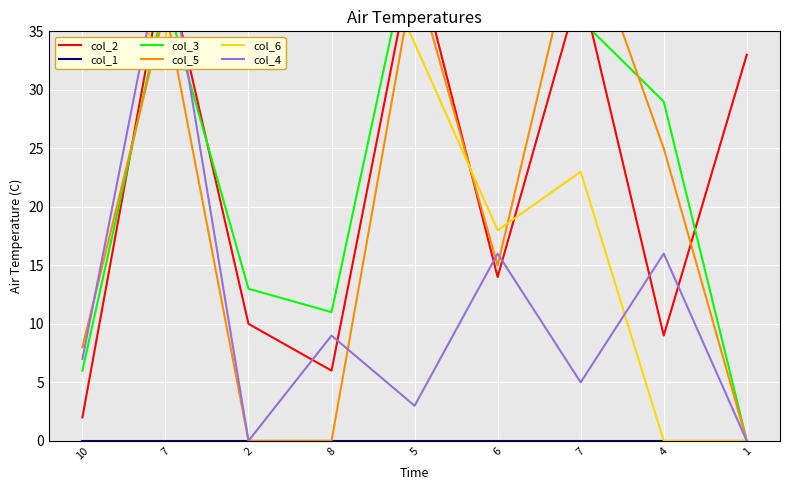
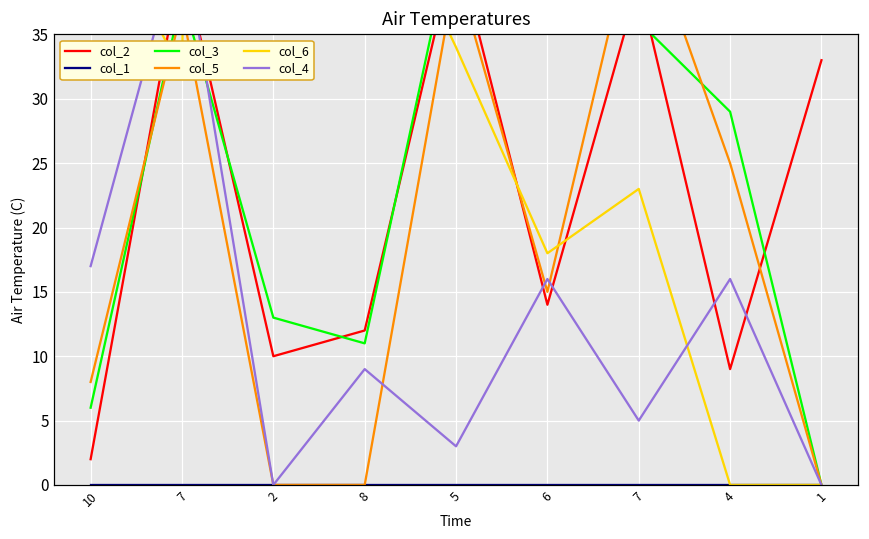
  {
    "col_2": {
      "10": 2,
      "2": 10,
-     "8": 6,
+     "8": 12,
      "6": 14,
      "4": 9,
      "1": 33
    },
    "col_1": {
      "10": 0,
      "5": 0,
      "6": 0
    },
    "col_3": {
      "10": 6,
      "2": 13,
      "8": 11,
      "4": 29
    },
    "col_5": {
      "10": 8,
      "6": 15,
      "4": 25
    },
    "col_6": {
      "5": 34,
      "6": 18
    },
    "col_4": {
-     "10": 7,
+     "10": 17,
      "8": 9,
      "5": 3,
      "6": 16,
      "4": 16
    }
  }
